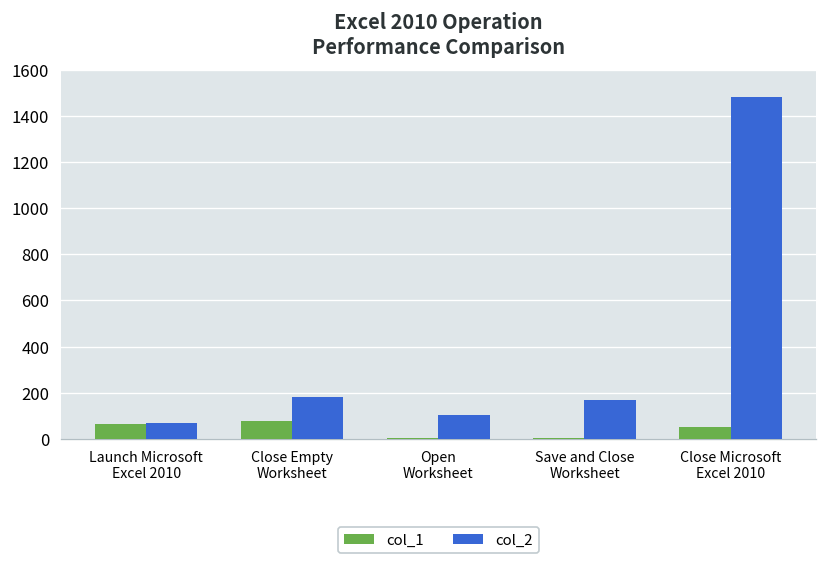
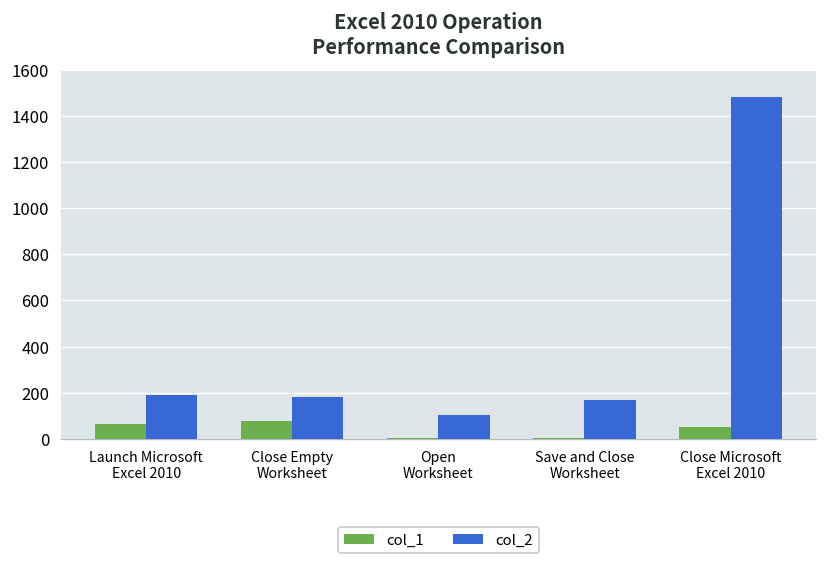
  {
    "col_1": {
      "Launch Microsoft Excel 2010": 70,
      "Close Empty Worksheet": 80,
      "Close Microsoft Excel 2010": 50
    },
    "col_2": {
-     "Launch Microsoft Excel 2010": 70,
+     "Launch Microsoft Excel 2010": 190,
      "Close Empty Worksheet": 180,
      "Open Worksheet": 100,
      "Save and Close Worksheet": 170,
      "Close Microsoft Excel 2010": 1480
    }
  }
